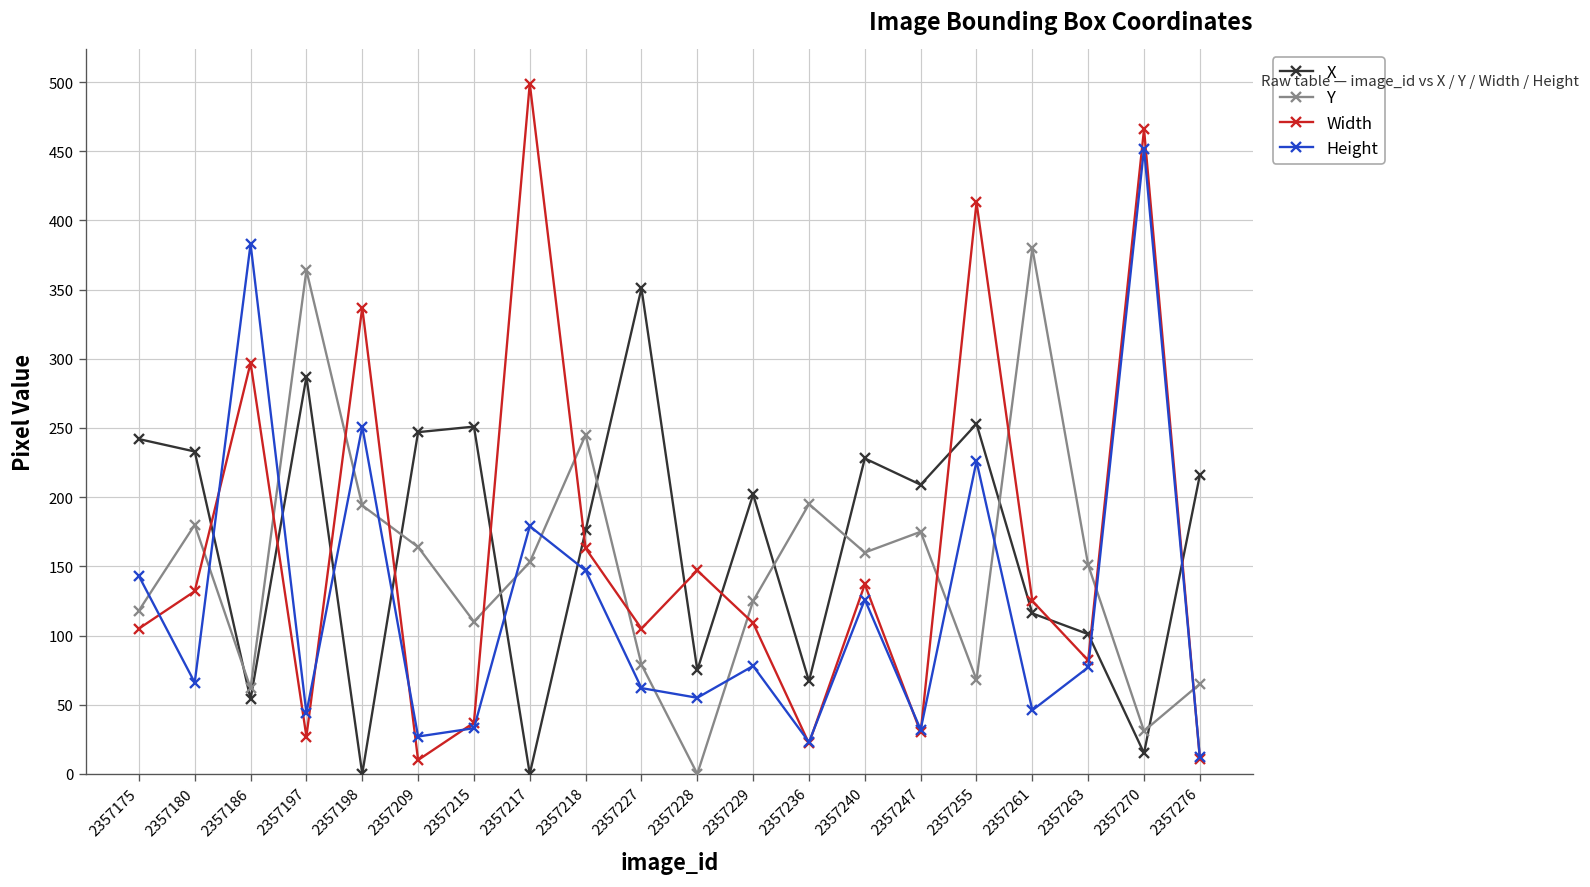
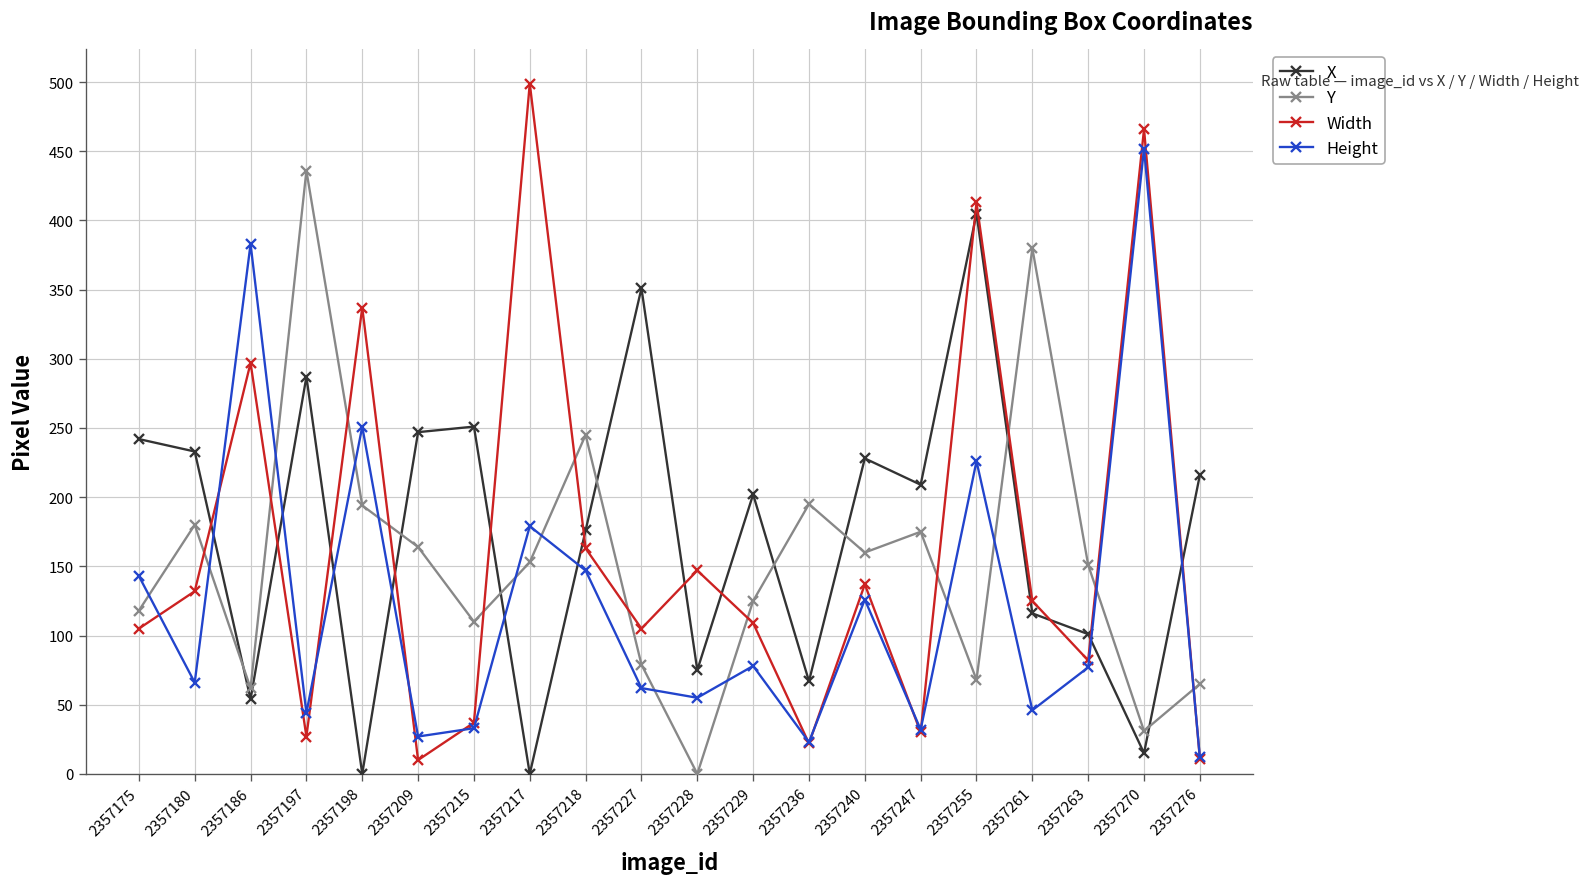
  {
    "X": {
      "2357175": 242,
      "2357180": 233,
      "2357186": 54,
      "2357197": 287,
      "2357198": 0,
      "2357209": 247,
      "2357215": 251,
      "2357217": 0,
      "2357218": 176,
      "2357227": 351,
      "2357228": 75,
      "2357229": 202,
      "2357236": 67,
      "2357240": 228,
      "2357247": 209,
-     "2357255": 253,
+     "2357255": 405,
      "2357261": 116,
      "2357263": 101,
      "2357270": 15,
      "2357276": 216
    },
    "Y": {
      "2357175": 118,
      "2357180": 180,
      "2357186": 62,
-     "2357197": 364,
+     "2357197": 436,
      "2357198": 194,
      "2357209": 164,
      "2357215": 110,
      "2357217": 153,
      "2357218": 245,
      "2357227": 79,
      "2357228": 0,
      "2357229": 125,
      "2357236": 195,
      "2357240": 160,
      "2357247": 175,
      "2357255": 68,
      "2357261": 380,
      "2357263": 151,
      "2357270": 31,
      "2357276": 65
    },
    "Width": {
      "2357175": 105,
      "2357180": 132,
      "2357186": 297,
      "2357197": 27,
      "2357198": 337,
      "2357209": 10,
      "2357215": 37,
      "2357217": 499,
      "2357218": 163,
      "2357227": 105,
      "2357228": 147,
      "2357229": 109,
      "2357240": 137,
      "2357255": 413,
      "2357261": 125,
      "2357263": 82,
      "2357270": 466
    },
    "Height": {
      "2357175": 143,
      "2357180": 66,
      "2357186": 383,
      "2357197": 44,
      "2357198": 251,
      "2357209": 27,
      "2357215": 33,
      "2357217": 179,
      "2357218": 147,
      "2357227": 62,
      "2357228": 55,
      "2357229": 78,
      "2357240": 126,
      "2357255": 226,
      "2357261": 46,
      "2357263": 77,
      "2357270": 452
    }
  }
